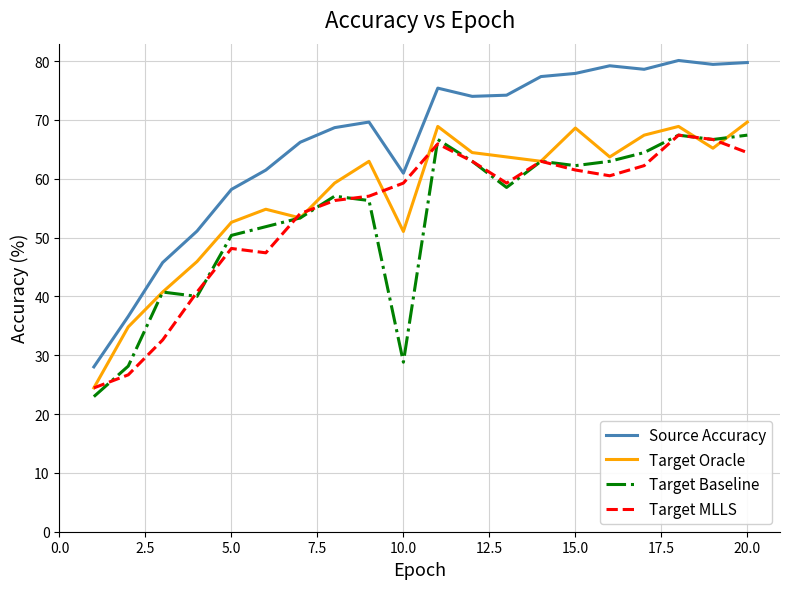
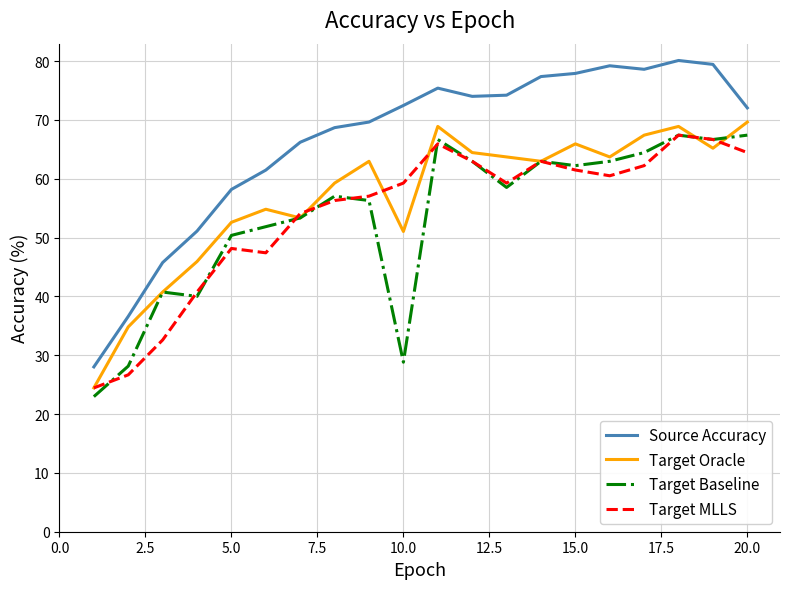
  {
    "Source Accuracy": {
      "5.0": 58,
-     "10.0": 61,
+     "10.0": 72,
      "15.0": 78,
-     "20.0": 80
+     "20.0": 72
    },
    "Target Oracle": {
      "5.0": 53,
      "10.0": 51,
-     "15.0": 69,
+     "15.0": 66,
      "20.0": 70
    },
    "Target Baseline": {
      "5.0": 50,
      "10.0": 29,
      "15.0": 62,
      "20.0": 67
    },
    "Target MLLS": {
      "5.0": 48,
      "10.0": 59,
      "15.0": 61,
      "20.0": 64
    }
  }
